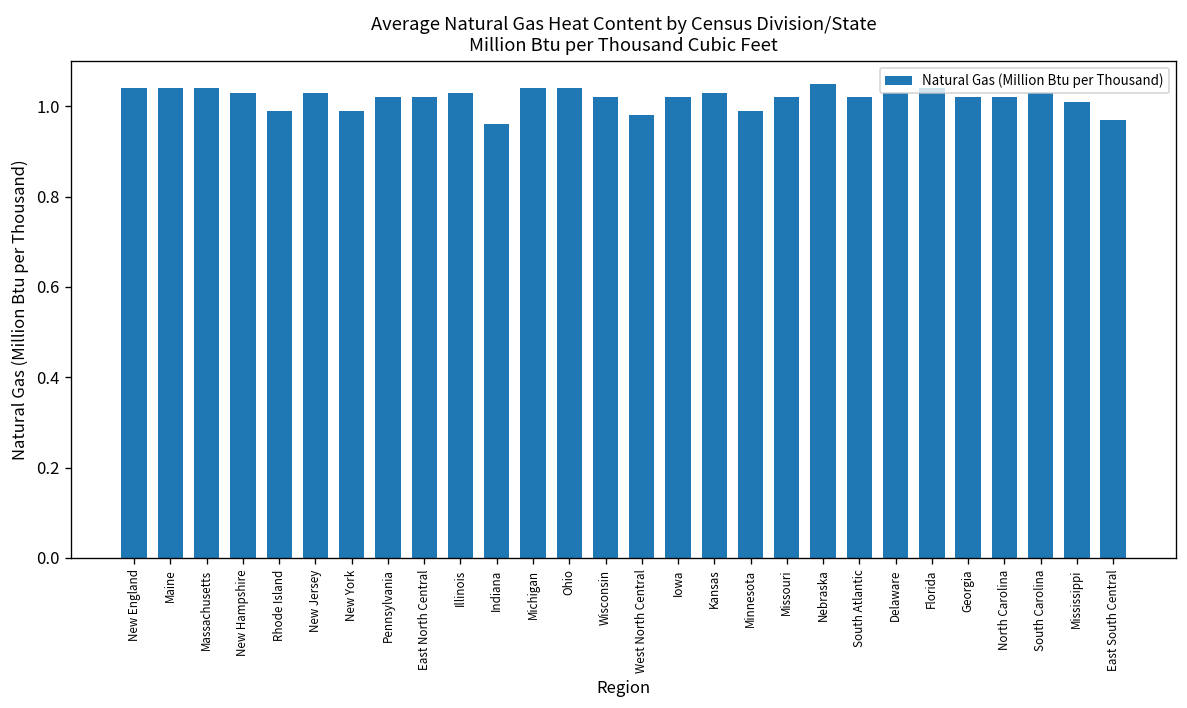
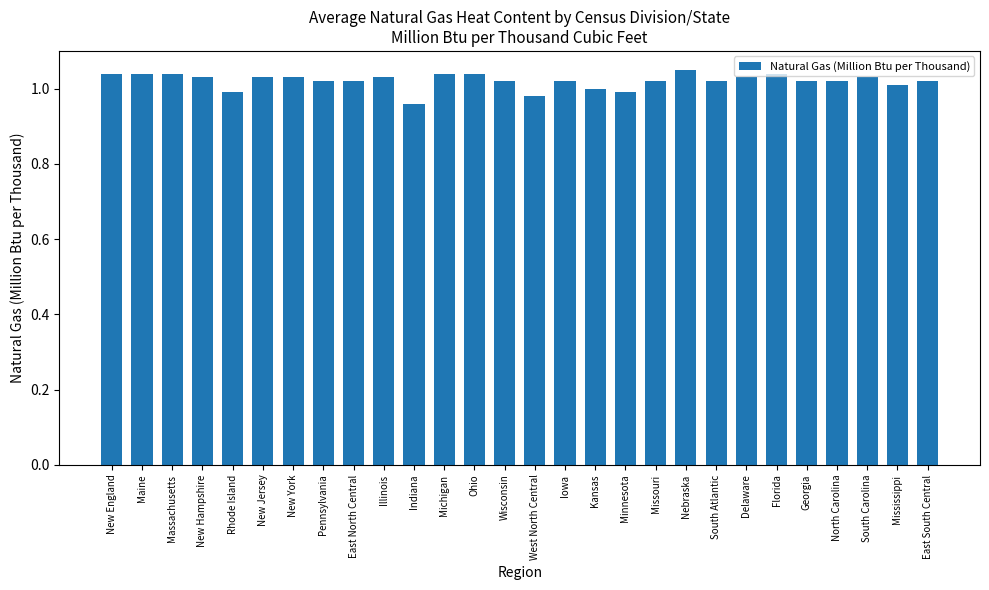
  {
    "New England": 1.04,
    "Maine": 1.04,
    "Massachusetts": 1.04,
    "New Hampshire": 1.03,
    "Rhode Island": 0.99,
    "New Jersey": 1.03,
-   "New York": 0.99,
+   "New York": 1.03,
    "Pennsylvania": 1.02,
    "East North Central": 1.02,
    "Illinois": 1.03,
    "Indiana": 0.96,
    "Michigan": 1.04,
    "Ohio": 1.04,
    "Wisconsin": 1.02,
    "West North Central": 0.98,
    "Iowa": 1.02,
-   "Kansas": 1.03,
+   "Kansas": 1.00,
    "Minnesota": 0.99,
    "Missouri": 1.02,
    "Nebraska": 1.05,
    "South Atlantic": 1.02,
    "Delaware": 1.03,
    "Georgia": 1.02,
    "North Carolina": 1.02,
    "South Carolina": 1.03,
    "Mississippi": 1.01,
-   "East South Central": 0.97
+   "East South Central": 1.02
  }
